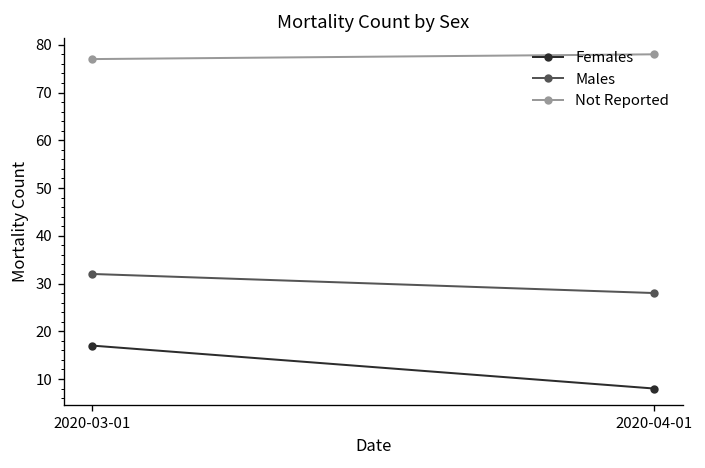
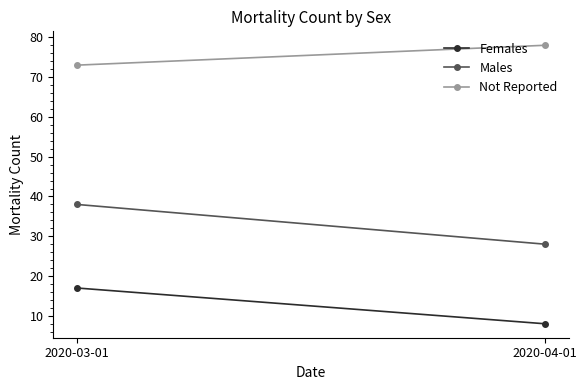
  {
    "Females": {
      "2020-03-01": 17,
      "2020-04-01": 8
    },
    "Males": {
-     "2020-03-01": 32,
+     "2020-03-01": 38,
      "2020-04-01": 28
    },
    "Not Reported": {
-     "2020-03-01": 77,
+     "2020-03-01": 73,
      "2020-04-01": 78
    }
  }
